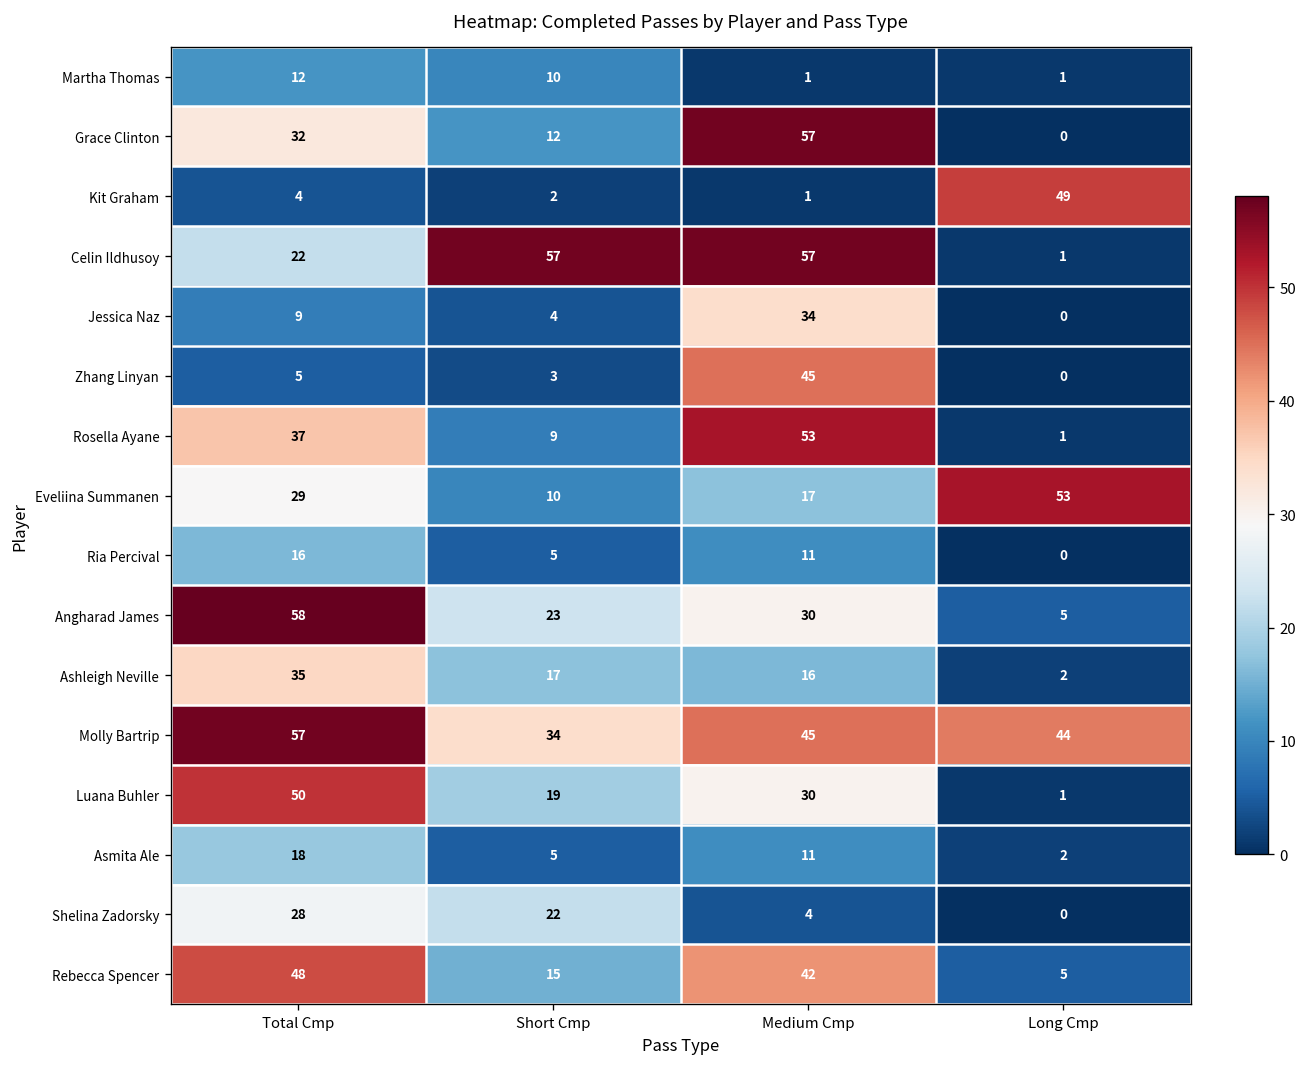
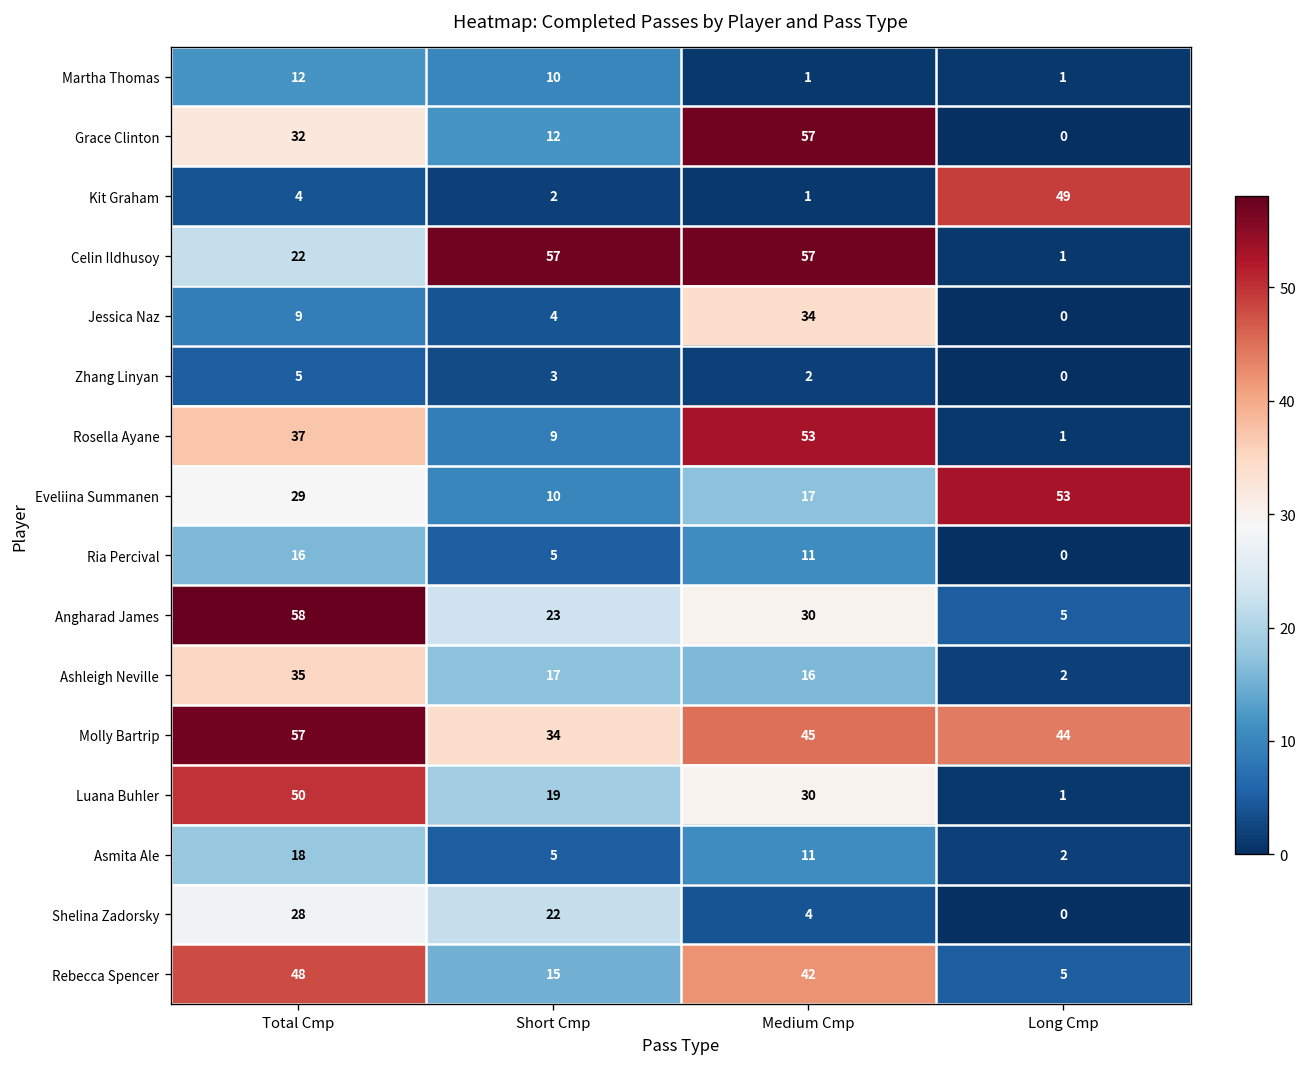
  {
    "Martha Thomas": {
      "Total Cmp": 12,
      "Short Cmp": 10,
      "Medium Cmp": 1,
      "Long Cmp": 1
    },
    "Grace Clinton": {
      "Total Cmp": 32,
      "Short Cmp": 12,
      "Medium Cmp": 57,
      "Long Cmp": 0
    },
    "Kit Graham": {
      "Total Cmp": 4,
      "Short Cmp": 2,
      "Medium Cmp": 1,
      "Long Cmp": 49
    },
    "Celin Ildhusoy": {
      "Total Cmp": 22,
      "Short Cmp": 57,
      "Medium Cmp": 57,
      "Long Cmp": 1
    },
    "Jessica Naz": {
      "Total Cmp": 9,
      "Short Cmp": 4,
      "Medium Cmp": 34,
      "Long Cmp": 0
    },
    "Zhang Linyan": {
      "Total Cmp": 5,
      "Short Cmp": 3,
-     "Medium Cmp": 45,
+     "Medium Cmp": 2,
      "Long Cmp": 0
    },
    "Rosella Ayane": {
      "Total Cmp": 37,
      "Short Cmp": 9,
      "Medium Cmp": 53,
      "Long Cmp": 1
    },
    "Eveliina Summanen": {
      "Total Cmp": 29,
      "Short Cmp": 10,
      "Medium Cmp": 17,
      "Long Cmp": 53
    },
    "Ria Percival": {
      "Total Cmp": 16,
      "Short Cmp": 5,
      "Medium Cmp": 11,
      "Long Cmp": 0
    },
    "Angharad James": {
      "Total Cmp": 58,
      "Short Cmp": 23,
      "Medium Cmp": 30,
      "Long Cmp": 5
    },
    "Ashleigh Neville": {
      "Total Cmp": 35,
      "Short Cmp": 17,
      "Medium Cmp": 16,
      "Long Cmp": 2
    },
    "Molly Bartrip": {
      "Total Cmp": 57,
      "Short Cmp": 34,
      "Medium Cmp": 45,
      "Long Cmp": 44
    },
    "Luana Buhler": {
      "Total Cmp": 50,
      "Short Cmp": 19,
      "Medium Cmp": 30,
      "Long Cmp": 1
    },
    "Asmita Ale": {
      "Total Cmp": 18,
      "Short Cmp": 5,
      "Medium Cmp": 11,
      "Long Cmp": 2
    },
    "Shelina Zadorsky": {
      "Total Cmp": 28,
      "Short Cmp": 22,
      "Medium Cmp": 4,
      "Long Cmp": 0
    },
    "Rebecca Spencer": {
      "Total Cmp": 48,
      "Short Cmp": 15,
      "Medium Cmp": 42,
      "Long Cmp": 5
    }
  }
